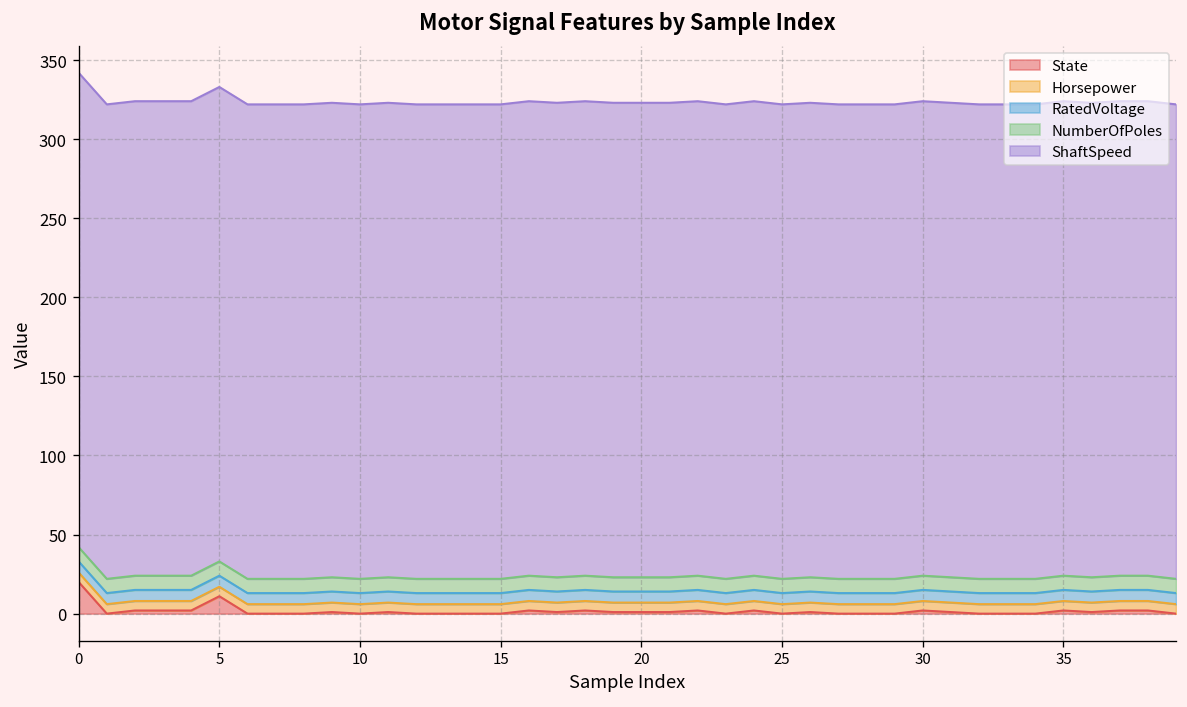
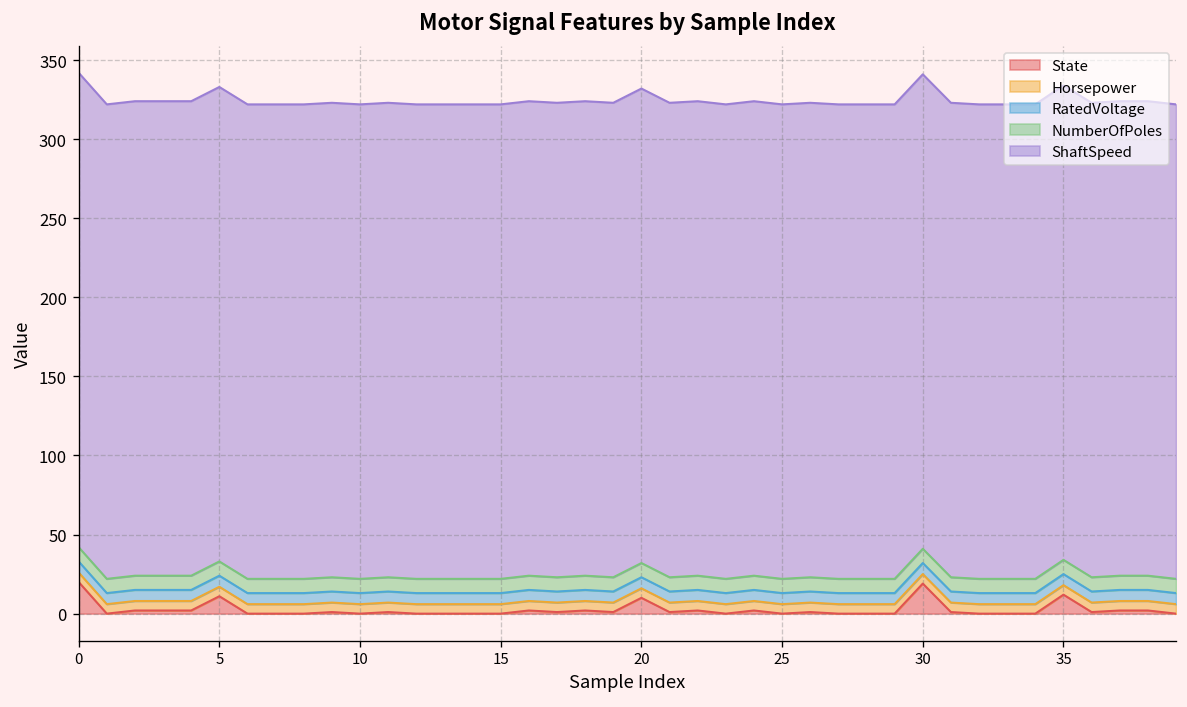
  {
    "State": {
      "0": 20,
      "5": 11,
      "10": 0,
      "15": 0,
-     "20": 1,
+     "20": 10,
      "25": 0,
-     "30": 2,
-     "35": 2
+     "30": 19,
+     "35": 12
    },
    "Horsepower": {
      "0": 6,
      "5": 6,
      "10": 6,
      "15": 6,
      "20": 6,
      "25": 6,
      "30": 6,
      "35": 6
    },
    "RatedVoltage": {
      "0": 7,
      "5": 7,
      "10": 7,
      "15": 7,
      "20": 7,
      "25": 7,
      "30": 7,
      "35": 7
    },
    "NumberOfPoles": {
      "0": 9,
      "5": 9,
      "10": 9,
      "15": 9,
      "20": 9,
      "25": 9,
      "30": 9,
      "35": 9
    },
    "ShaftSpeed": {
      "0": 300,
      "5": 300,
      "10": 300,
      "15": 300,
      "20": 300,
      "25": 300,
      "30": 300
    }
  }
